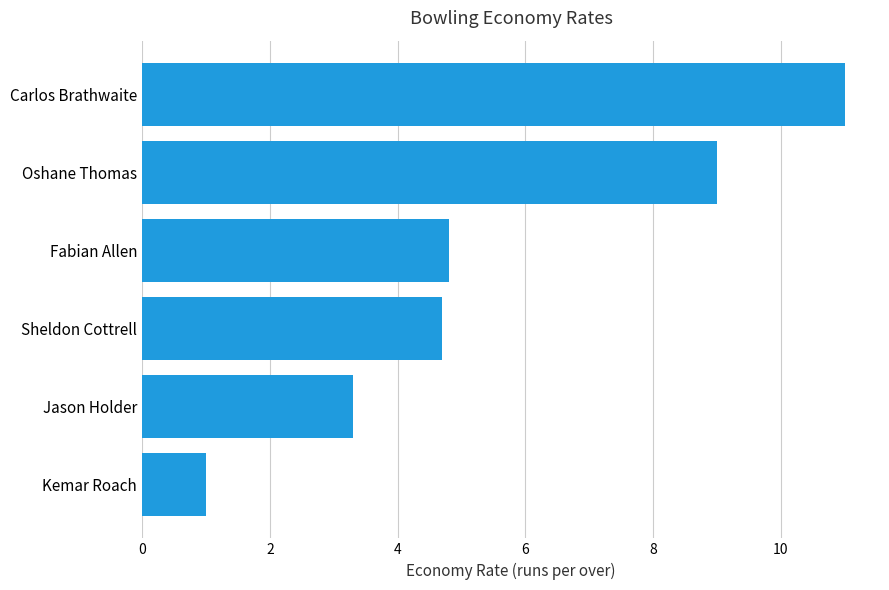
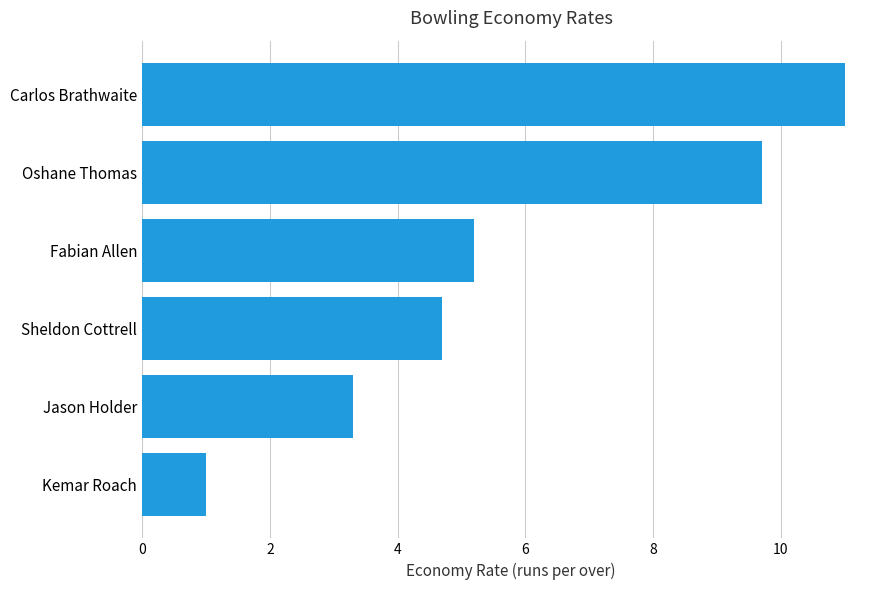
  {
    "Carlos Brathwaite": 11.0,
-   "Oshane Thomas": 9.0,
-   "Fabian Allen": 4.8,
+   "Oshane Thomas": 9.7,
+   "Fabian Allen": 5.2,
    "Sheldon Cottrell": 4.7,
    "Jason Holder": 3.3,
    "Kemar Roach": 1.0
  }
